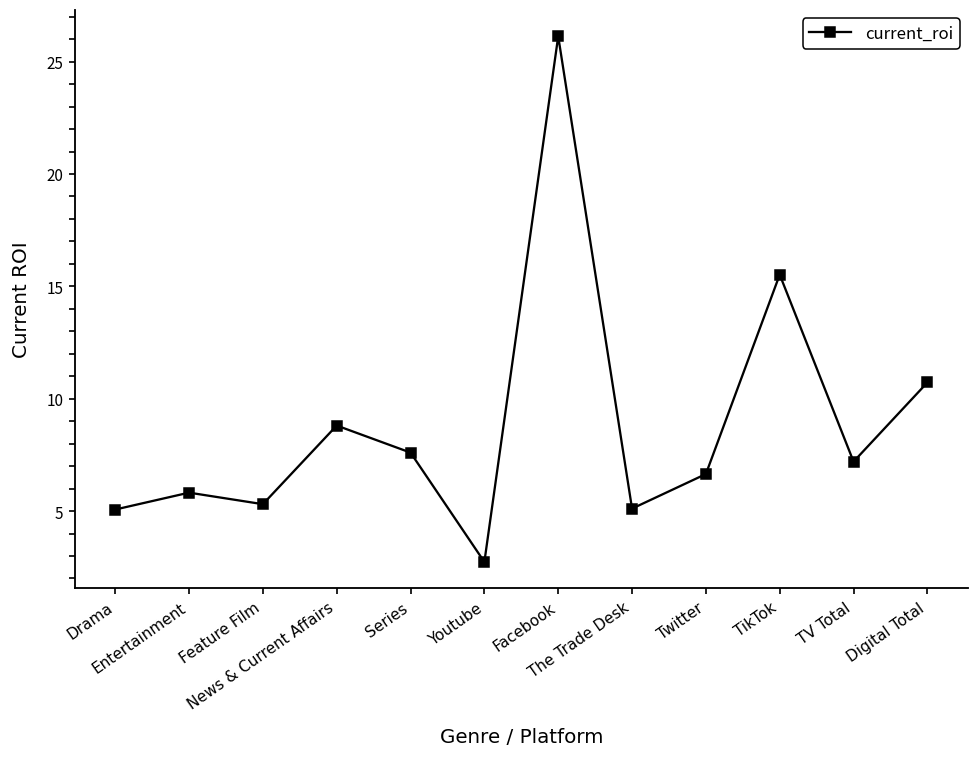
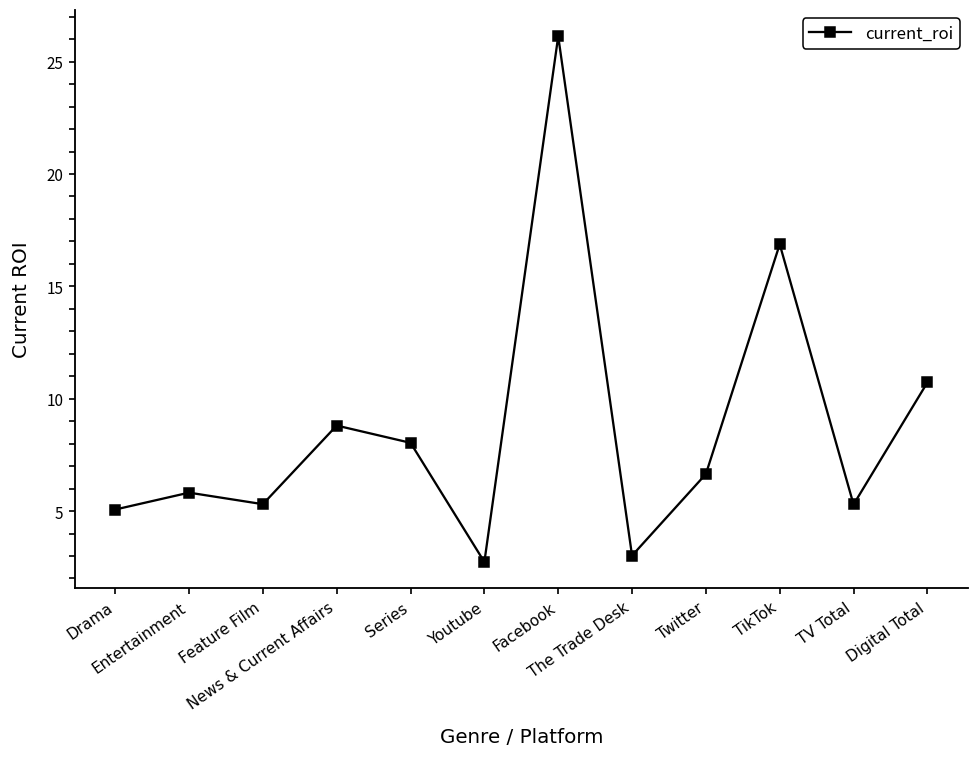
  {
    "Drama": 5.1,
    "Entertainment": 5.8,
    "Feature Film": 5.3,
    "News & Current Affairs": 8.8,
-   "Series": 7.6,
+   "Series": 8.0,
    "Youtube": 2.7,
    "Facebook": 26.1,
-   "The Trade Desk": 5.1,
+   "The Trade Desk": 3.0,
    "Twitter": 6.6,
-   "TikTok": 15.5,
-   "TV Total": 7.2,
+   "TikTok": 16.9,
+   "TV Total": 5.3,
    "Digital Total": 10.7
  }
